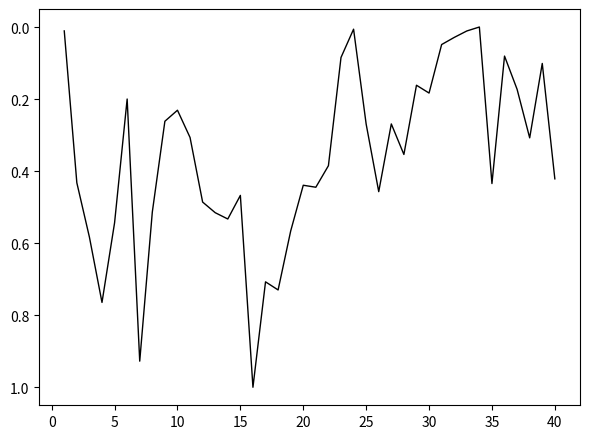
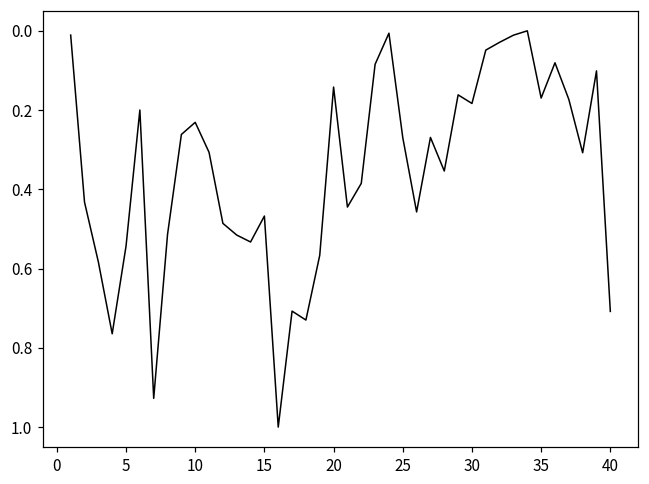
  {
    "5": 0.54,
    "10": 0.23,
    "15": 0.47,
-   "20": 0.44,
+   "20": 0.14,
    "25": 0.27,
    "30": 0.18,
-   "35": 0.43,
-   "40": 0.42
+   "35": 0.17,
+   "40": 0.71
  }
